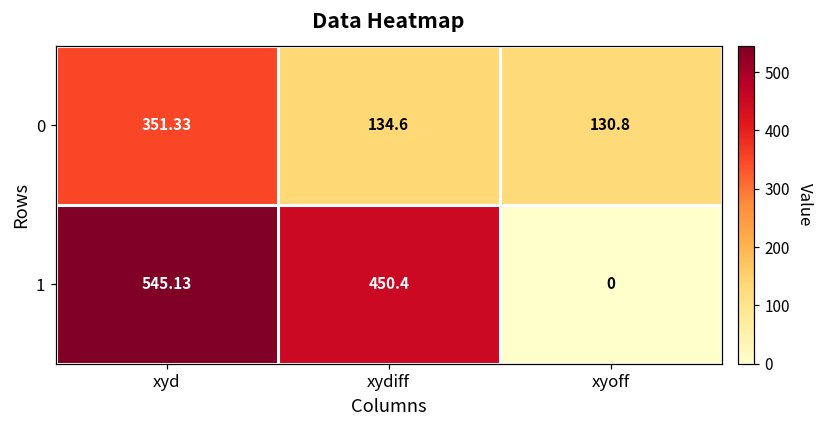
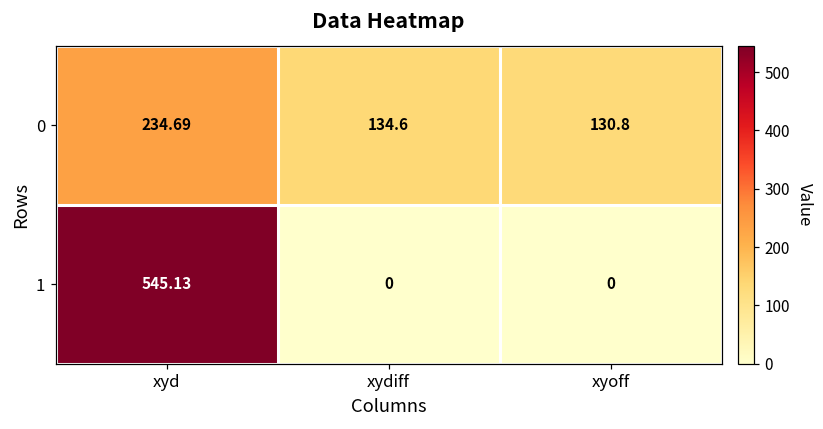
  {
    "0": {
-     "xyd": 351.33,
+     "xyd": 234.69,
      "xydiff": 134.6,
      "xyoff": 130.8
    },
    "1": {
      "xyd": 545.13,
-     "xydiff": 450.4,
+     "xydiff": 0,
      "xyoff": 0
    }
  }
